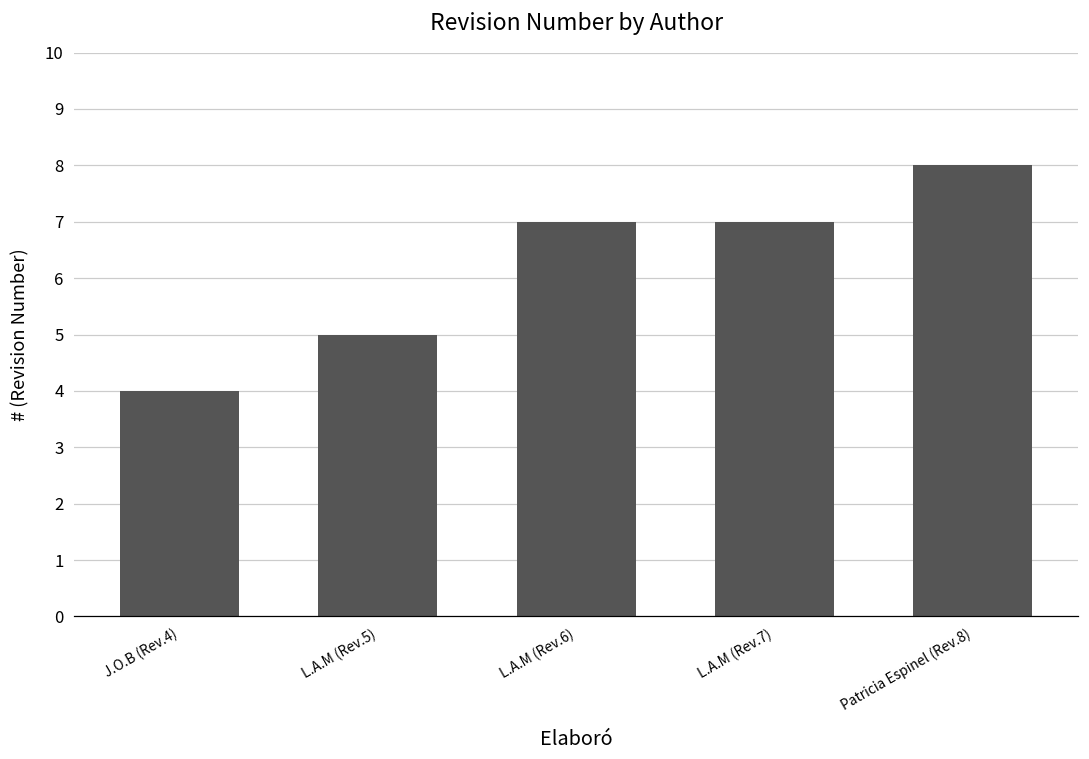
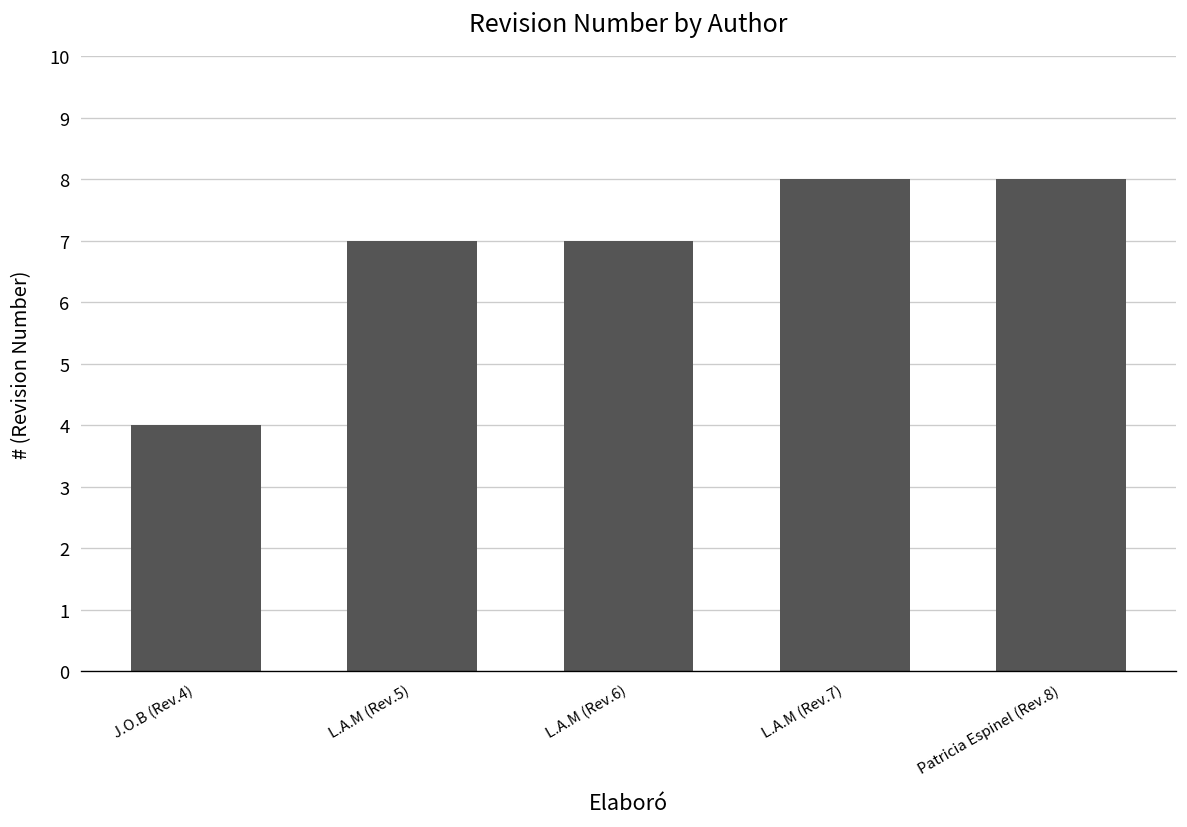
  {
    "J.O.B (Rev.4)": 4,
-   "L.A.M (Rev.5)": 5,
+   "L.A.M (Rev.5)": 7,
    "L.A.M (Rev.6)": 7,
-   "L.A.M (Rev.7)": 7,
+   "L.A.M (Rev.7)": 8,
    "Patricia Espinel (Rev.8)": 8
  }
